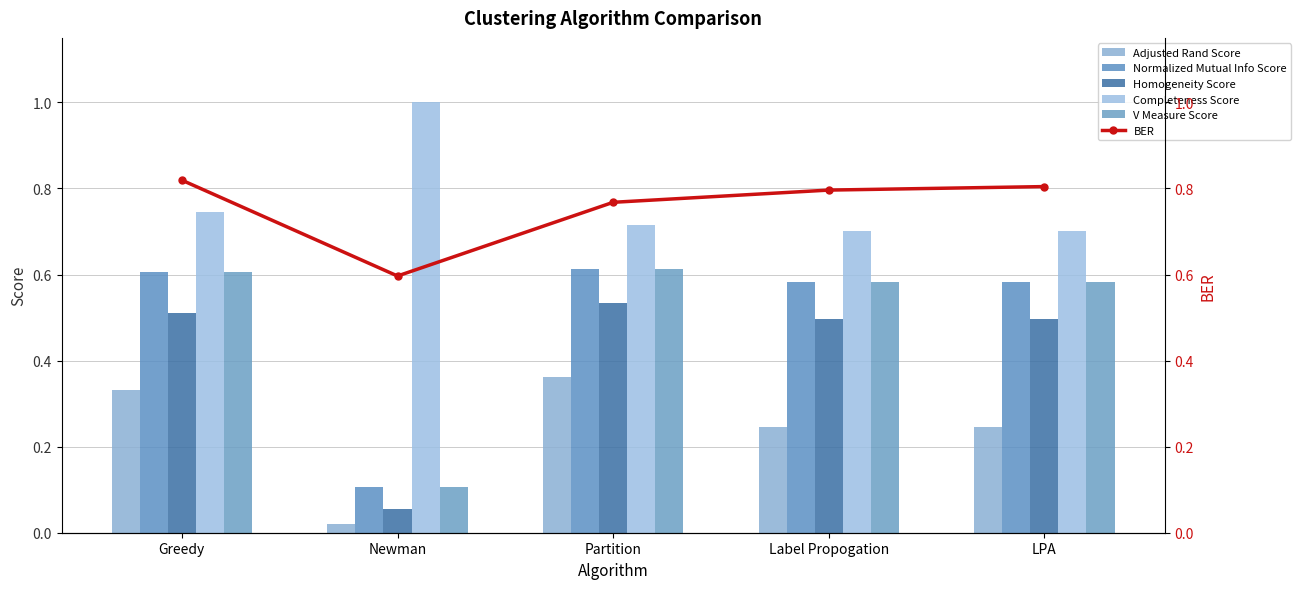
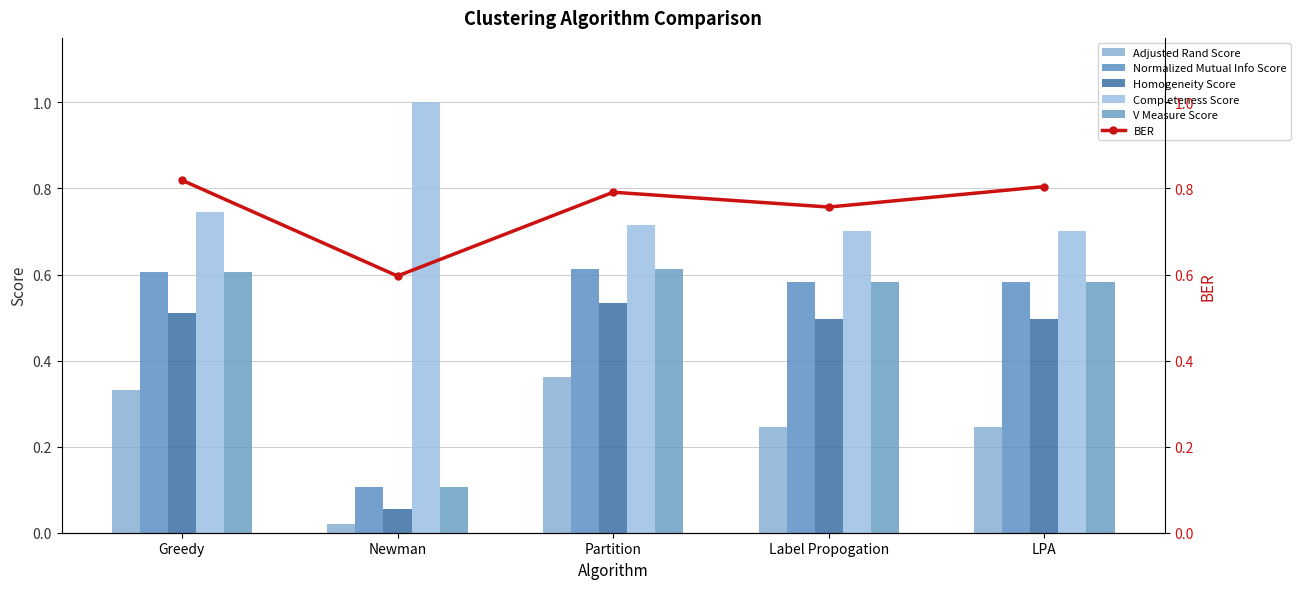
  {
    "BER": {
      "Greedy": 0.82,
      "Newman": 0.60,
-     "Partition": 0.77,
-     "Label Propogation": 0.80,
+     "Partition": 0.79,
+     "Label Propogation": 0.76,
      "LPA": 0.80
    }
  }
